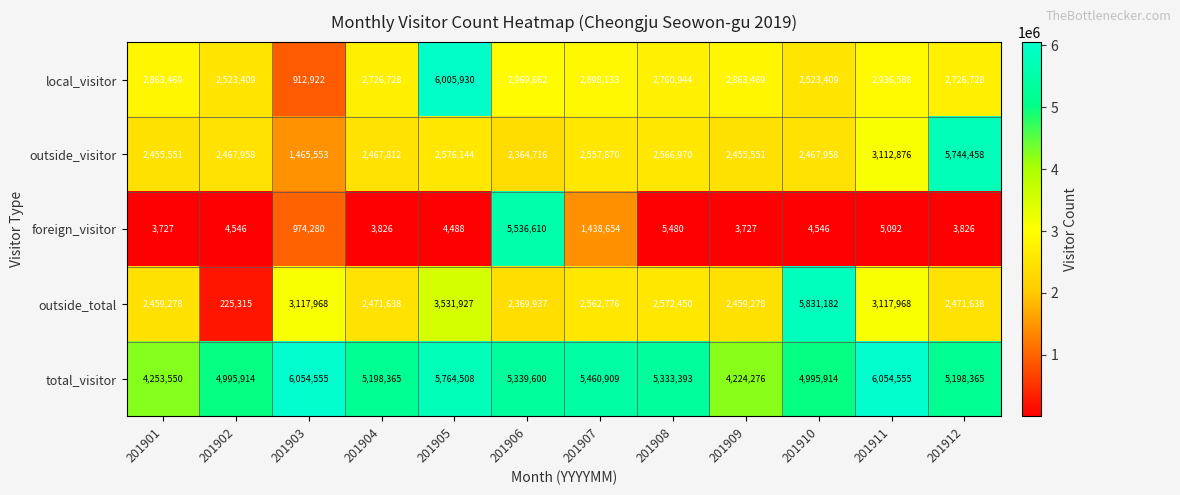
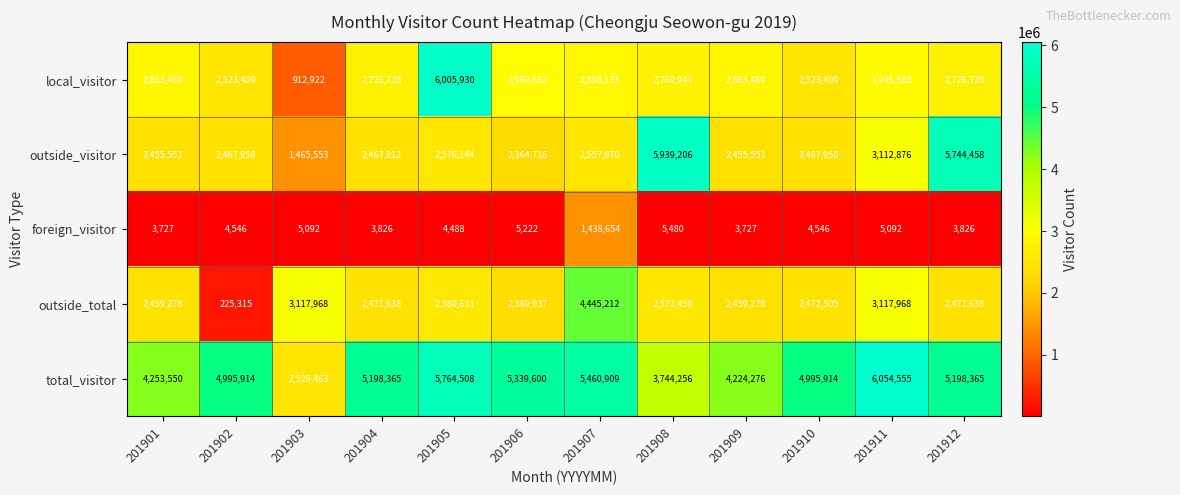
  {
    "local_visitor": {
      "201901": "2,863,469",
      "201902": "2,523,409",
      "201903": "912,922",
      "201904": "2,726,728",
      "201905": "6,005,930",
      "201906": "2,969,662",
      "201907": "2,898,133",
      "201908": "2,760,944",
      "201909": "2,863,469",
      "201910": "2,523,409",
      "201911": "2,936,588",
      "201912": "2,726,728"
    },
    "outside_visitor": {
      "201901": "2,455,551",
      "201902": "2,467,958",
      "201903": "1,465,553",
      "201904": "2,467,812",
      "201905": "2,576,144",
      "201906": "2,364,716",
      "201907": "2,557,870",
-     "201908": "2,566,970",
+     "201908": "5,939,206",
      "201909": "2,455,551",
      "201910": "2,467,958",
      "201911": "3,112,876",
      "201912": "5,744,458"
    },
    "foreign_visitor": {
      "201901": "3,727",
      "201902": "4,546",
-     "201903": "974,280",
+     "201903": "5,092",
      "201904": "3,826",
      "201905": "4,488",
-     "201906": "5,536,610",
+     "201906": "5,222",
      "201907": "1,438,654",
      "201908": "5,480",
      "201909": "3,727",
      "201910": "4,546",
      "201911": "5,092",
      "201912": "3,826"
    },
    "outside_total": {
      "201901": "2,459,278",
      "201902": "225,315",
      "201903": "3,117,968",
      "201904": "2,471,638",
-     "201905": "3,531,927",
+     "201905": "2,580,631",
      "201906": "2,369,937",
-     "201907": "2,562,776",
+     "201907": "4,445,212",
      "201908": "2,572,450",
      "201909": "2,459,278",
-     "201910": "5,831,182",
+     "201910": "2,472,505",
      "201911": "3,117,968",
      "201912": "2,471,638"
    },
    "total_visitor": {
      "201901": "4,253,550",
      "201902": "4,995,914",
-     "201903": "6,054,555",
+     "201903": "2,529,463",
      "201904": "5,198,365",
      "201905": "5,764,508",
      "201906": "5,339,600",
      "201907": "5,460,909",
-     "201908": "5,333,393",
+     "201908": "3,744,256",
      "201909": "4,224,276",
      "201910": "4,995,914",
      "201911": "6,054,555",
      "201912": "5,198,365"
    }
  }
